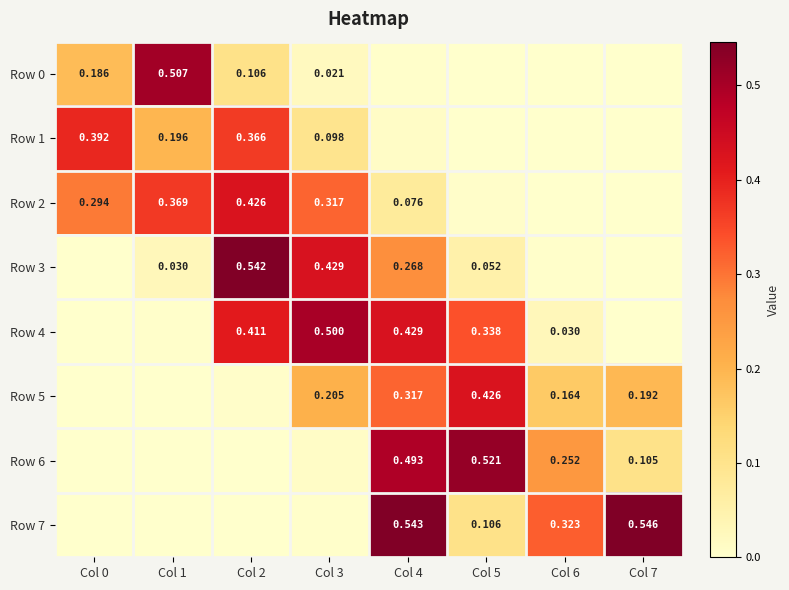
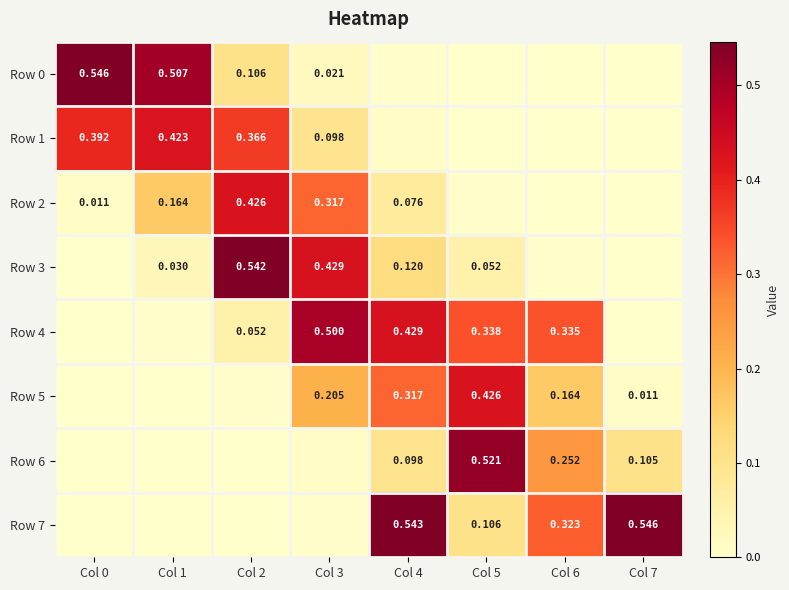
  {
    "Row 0": {
-     "Col 0": 0.186,
+     "Col 0": 0.546,
      "Col 1": 0.507,
      "Col 2": 0.106,
      "Col 3": 0.021
    },
    "Row 1": {
      "Col 0": 0.392,
-     "Col 1": 0.196,
+     "Col 1": 0.423,
      "Col 2": 0.366,
      "Col 3": 0.098
    },
    "Row 2": {
-     "Col 0": 0.294,
-     "Col 1": 0.369,
+     "Col 0": 0.011,
+     "Col 1": 0.164,
      "Col 2": 0.426,
      "Col 3": 0.317,
      "Col 4": 0.076
    },
    "Row 3": {
      "Col 1": 0.030,
      "Col 2": 0.542,
      "Col 3": 0.429,
-     "Col 4": 0.268,
+     "Col 4": 0.120,
      "Col 5": 0.052
    },
    "Row 4": {
-     "Col 2": 0.411,
+     "Col 2": 0.052,
      "Col 3": 0.500,
      "Col 4": 0.429,
      "Col 5": 0.338,
-     "Col 6": 0.030
+     "Col 6": 0.335
    },
    "Row 5": {
      "Col 3": 0.205,
      "Col 4": 0.317,
      "Col 5": 0.426,
      "Col 6": 0.164,
-     "Col 7": 0.192
+     "Col 7": 0.011
    },
    "Row 6": {
-     "Col 4": 0.493,
+     "Col 4": 0.098,
      "Col 5": 0.521,
      "Col 6": 0.252,
      "Col 7": 0.105
    },
    "Row 7": {
      "Col 4": 0.543,
      "Col 5": 0.106,
      "Col 6": 0.323,
      "Col 7": 0.546
    }
  }
